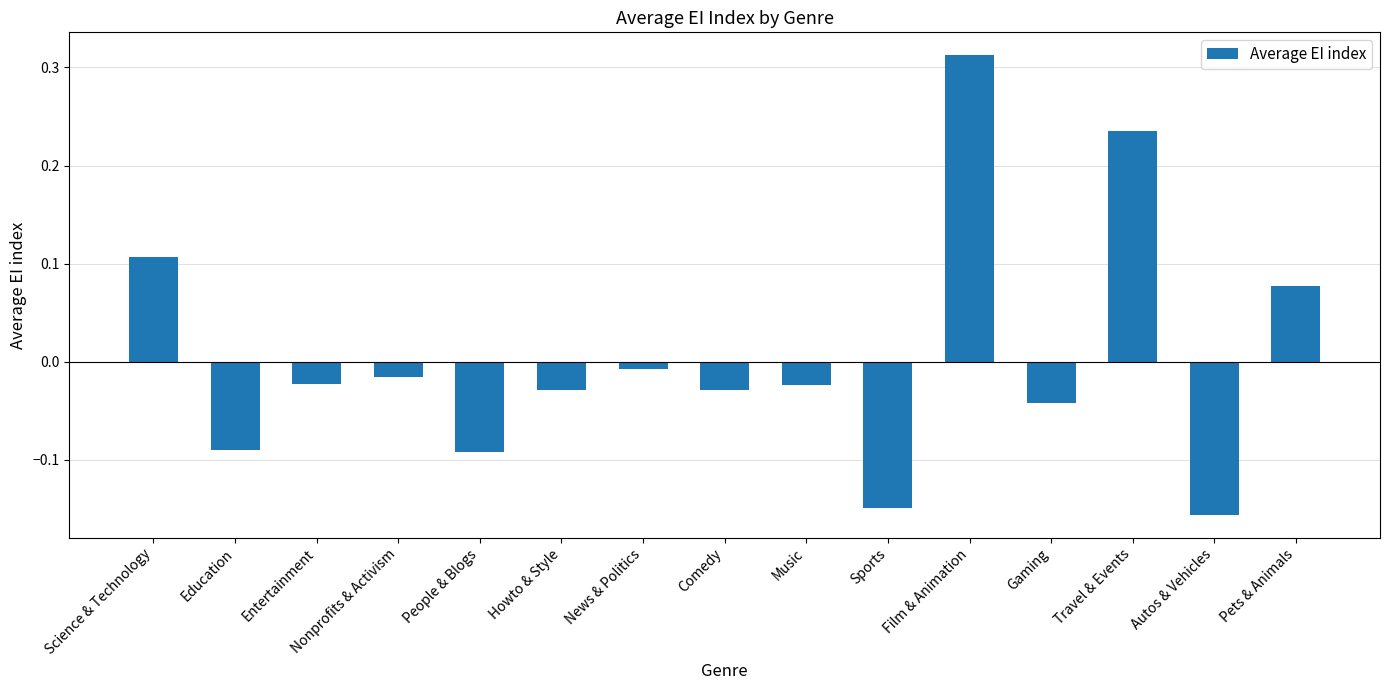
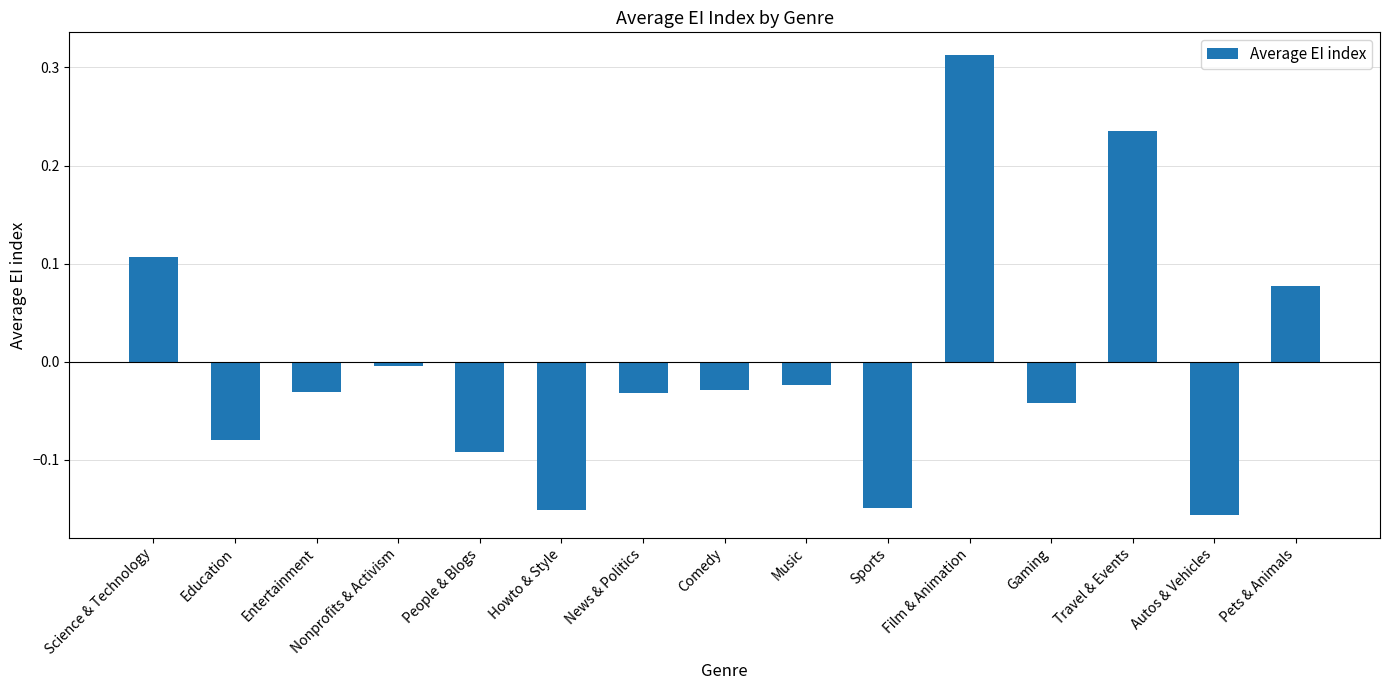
  {
    "Science & Technology": 0.11,
-   "Education": -0.09,
-   "Entertainment": -0.02,
-   "Nonprofits & Activism": -0.02,
+   "Education": -0.08,
+   "Entertainment": -0.03,
+   "Nonprofits & Activism": 0.00,
    "People & Blogs": -0.09,
-   "Howto & Style": -0.03,
-   "News & Politics": -0.01,
+   "Howto & Style": -0.15,
+   "News & Politics": -0.03,
    "Comedy": -0.03,
    "Music": -0.02,
    "Sports": -0.15,
    "Film & Animation": 0.31,
    "Gaming": -0.04,
    "Travel & Events": 0.24,
    "Autos & Vehicles": -0.16,
    "Pets & Animals": 0.08
  }
